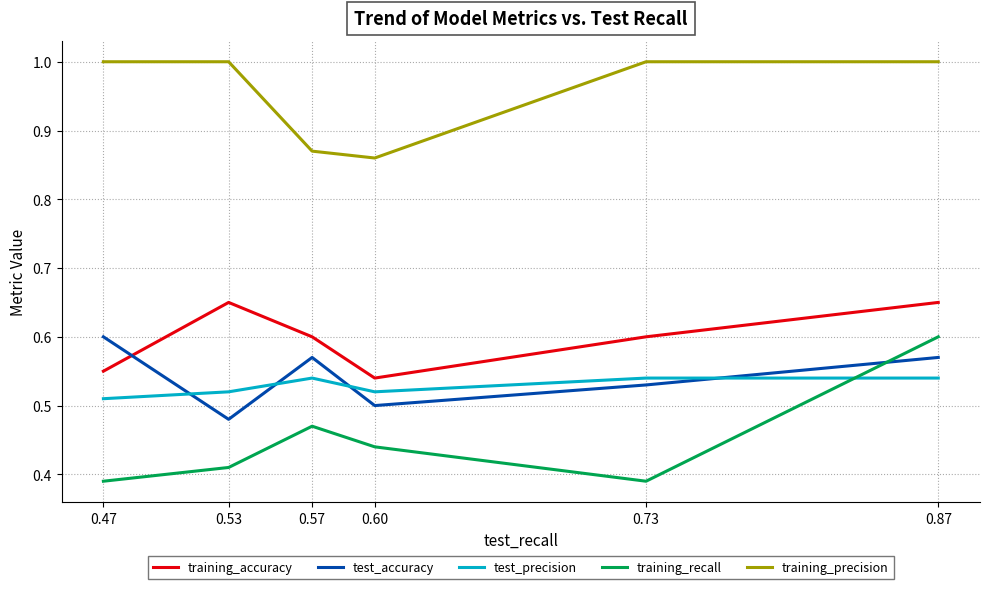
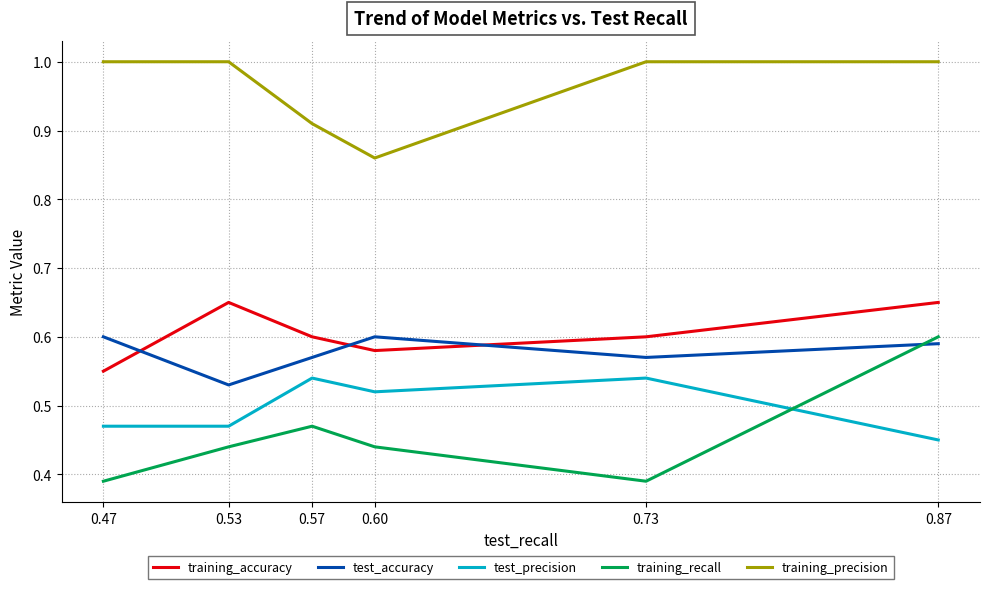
  {
    "training_accuracy": {
      "0.47": 0.55,
      "0.53": 0.65,
      "0.57": 0.60,
-     "0.60": 0.54,
+     "0.60": 0.58,
      "0.73": 0.60,
      "0.87": 0.65
    },
    "test_accuracy": {
      "0.47": 0.60,
-     "0.53": 0.48,
+     "0.53": 0.53,
      "0.57": 0.57,
-     "0.60": 0.5,
-     "0.73": 0.53,
-     "0.87": 0.57
+     "0.60": 0.6,
+     "0.73": 0.57,
+     "0.87": 0.59
    },
    "test_precision": {
-     "0.47": 0.51,
-     "0.53": 0.52,
+     "0.47": 0.47,
+     "0.53": 0.47,
      "0.57": 0.54,
      "0.60": 0.52,
      "0.73": 0.54,
-     "0.87": 0.54
+     "0.87": 0.45
    },
    "training_recall": {
      "0.47": 0.39,
-     "0.53": 0.41,
+     "0.53": 0.44,
      "0.57": 0.47,
      "0.60": 0.44,
      "0.73": 0.39,
      "0.87": 0.60
    },
    "training_precision": {
      "0.47": 1.00,
      "0.53": 1.00,
-     "0.57": 0.87,
+     "0.57": 0.91,
      "0.60": 0.86,
      "0.73": 1.00,
      "0.87": 1.00
    }
  }
